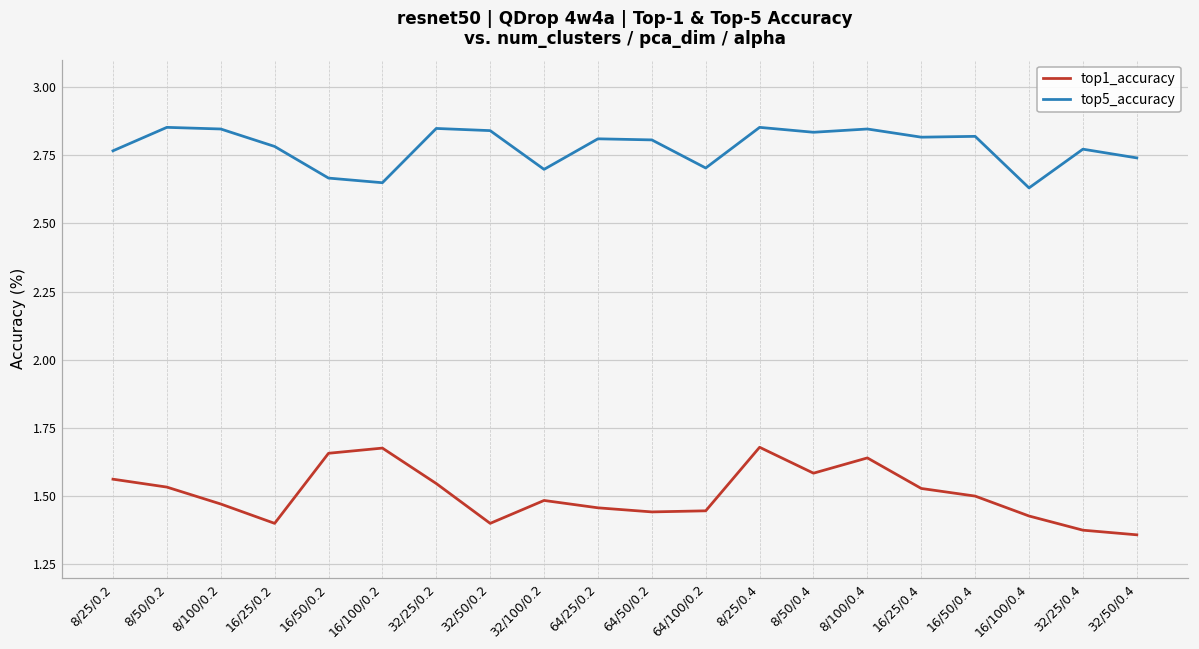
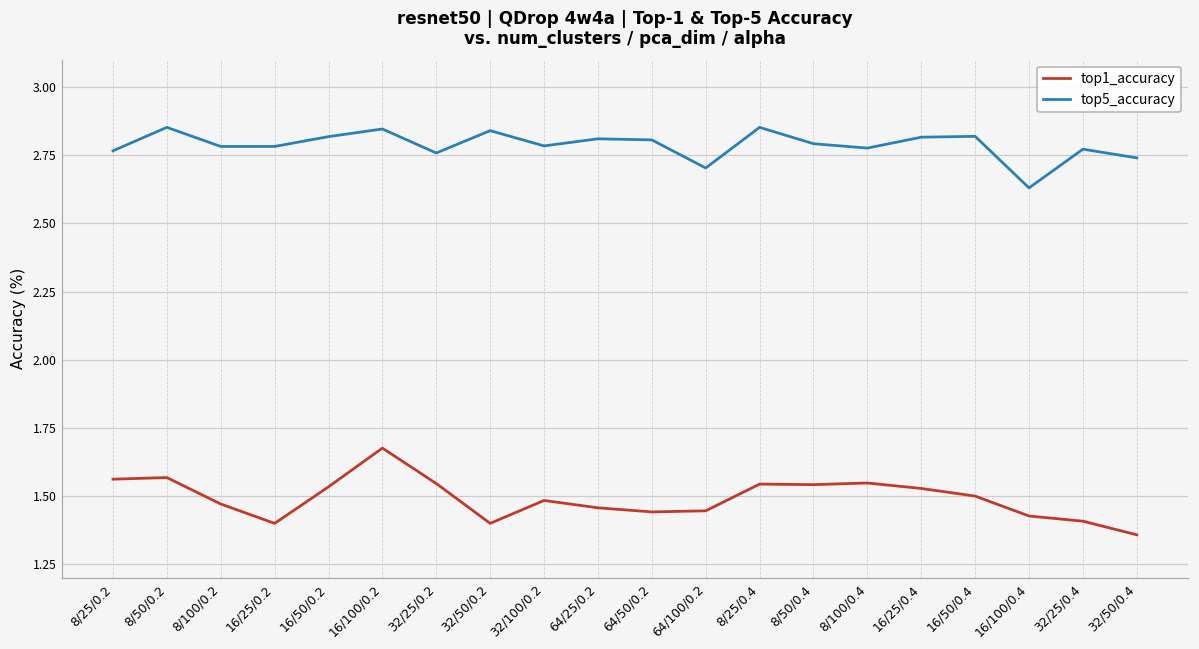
  {
    "top1_accuracy": {
      "8/25/0.2": 1.56,
-     "8/50/0.2": 1.53,
+     "8/50/0.2": 1.57,
      "8/100/0.2": 1.47,
      "16/25/0.2": 1.40,
-     "16/50/0.2": 1.66,
+     "16/50/0.2": 1.53,
      "16/100/0.2": 1.68,
      "32/25/0.2": 1.55,
      "32/50/0.2": 1.40,
      "32/100/0.2": 1.48,
      "64/25/0.2": 1.46,
      "64/50/0.2": 1.44,
      "64/100/0.2": 1.45,
-     "8/25/0.4": 1.68,
-     "8/50/0.4": 1.58,
-     "8/100/0.4": 1.64,
+     "8/25/0.4": 1.54,
+     "8/50/0.4": 1.54,
+     "8/100/0.4": 1.55,
      "16/25/0.4": 1.53,
      "16/50/0.4": 1.50,
      "16/100/0.4": 1.43,
-     "32/25/0.4": 1.38,
+     "32/25/0.4": 1.41,
      "32/50/0.4": 1.36
    },
    "top5_accuracy": {
      "8/25/0.2": 2.77,
      "8/50/0.2": 2.85,
-     "8/100/0.2": 2.85,
+     "8/100/0.2": 2.78,
      "16/25/0.2": 2.78,
-     "16/50/0.2": 2.67,
-     "16/100/0.2": 2.65,
-     "32/25/0.2": 2.85,
+     "16/50/0.2": 2.82,
+     "16/100/0.2": 2.85,
+     "32/25/0.2": 2.76,
      "32/50/0.2": 2.84,
-     "32/100/0.2": 2.70,
+     "32/100/0.2": 2.78,
      "64/25/0.2": 2.81,
      "64/50/0.2": 2.81,
      "64/100/0.2": 2.70,
      "8/25/0.4": 2.85,
-     "8/50/0.4": 2.83,
-     "8/100/0.4": 2.85,
+     "8/50/0.4": 2.79,
+     "8/100/0.4": 2.78,
      "16/25/0.4": 2.82,
      "16/50/0.4": 2.82,
      "16/100/0.4": 2.63,
      "32/25/0.4": 2.77,
      "32/50/0.4": 2.74
    }
  }
